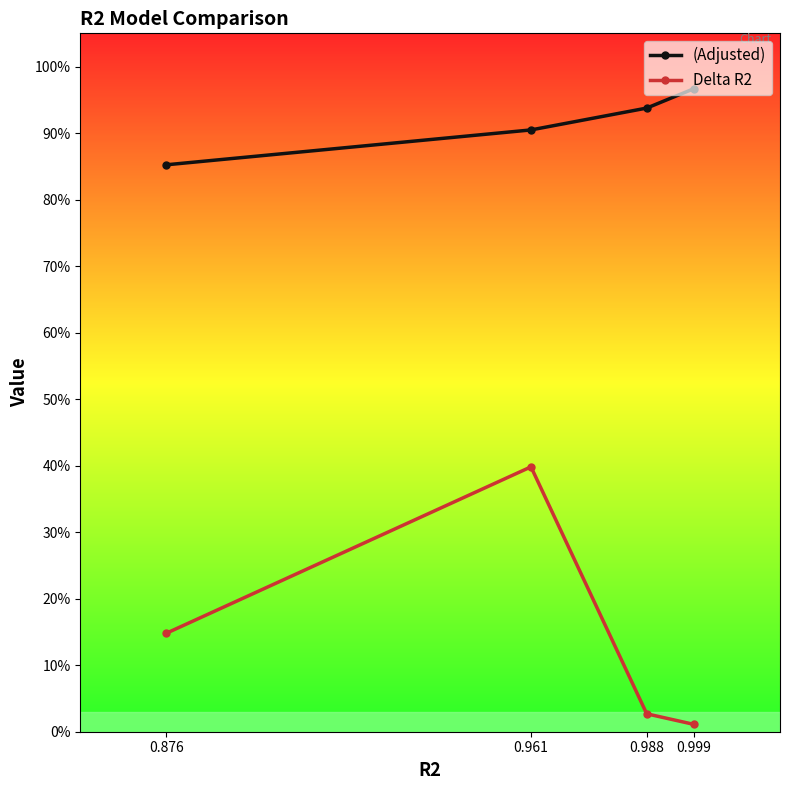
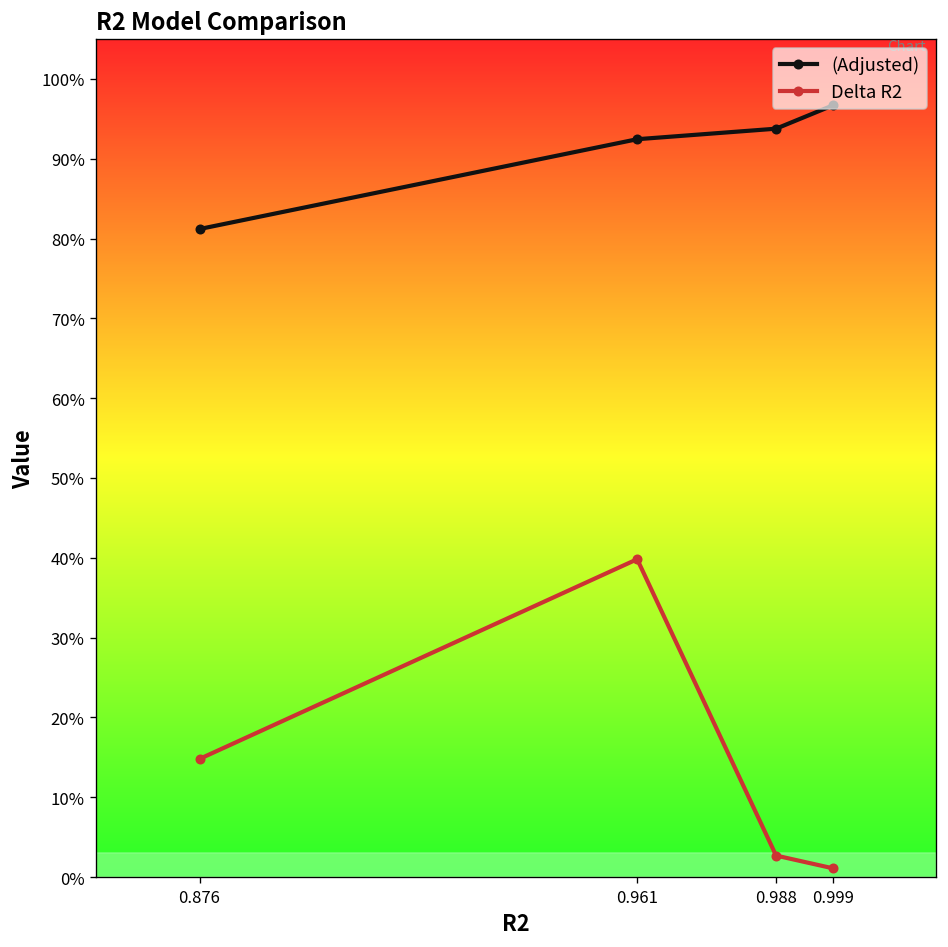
  {
    "(Adjusted)": {
-     "0.876": "85%",
-     "0.961": "90%",
+     "0.876": "81%",
+     "0.961": "92%",
      "0.988": "94%"
    },
    "Delta R2": {
      "0.876": "15%",
      "0.961": "40%"
    }
  }
